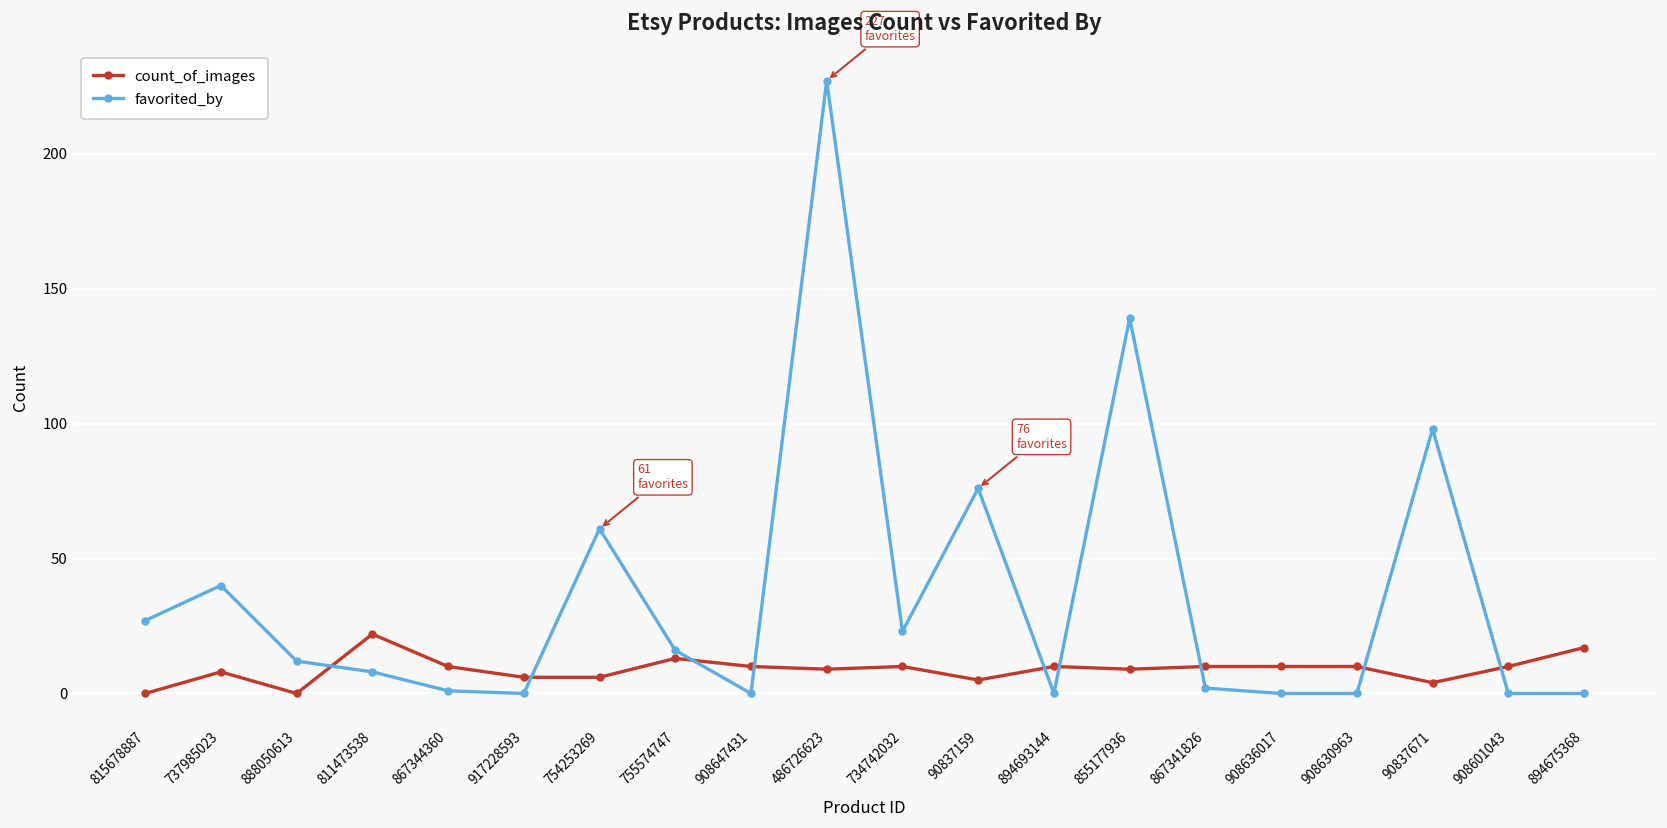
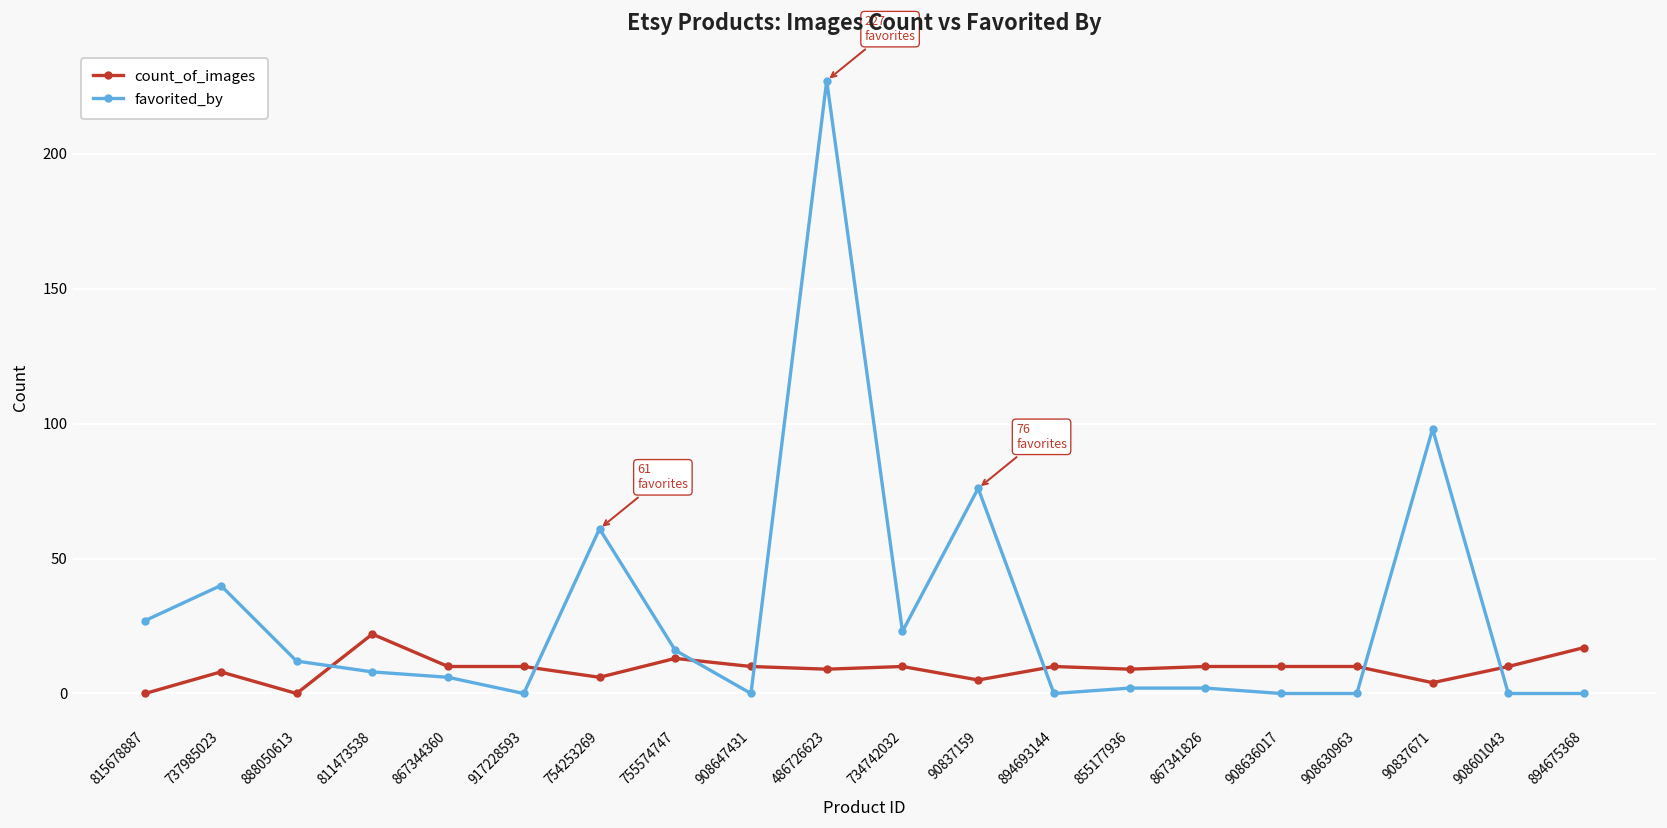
  {
    "count_of_images": {
      "815678887": 0,
      "737985023": 8,
      "888050613": 0,
      "811473538": 22,
      "867344360": 10,
-     "917228593": 6,
+     "917228593": 10,
      "754253269": 6,
      "755574747": 13,
      "908647431": 10,
      "486726623": 9,
      "734742032": 10,
      "90837159": 5,
      "894693144": 10,
      "855177936": 9,
      "867341826": 10,
      "908636017": 10,
      "908630963": 10,
      "90837671": 4,
      "908601043": 10,
      "894675368": 17
    },
    "favorited_by": {
      "815678887": 27,
      "737985023": 40,
      "888050613": 12,
      "811473538": 8,
-     "867344360": 1,
+     "867344360": 6,
      "917228593": 0,
      "755574747": 16,
      "908647431": 0,
      "734742032": 23,
      "894693144": 0,
-     "855177936": 139,
+     "855177936": 2,
      "867341826": 2,
      "908636017": 0,
      "908630963": 0,
      "90837671": 98,
      "908601043": 0,
      "894675368": 0
    }
  }
